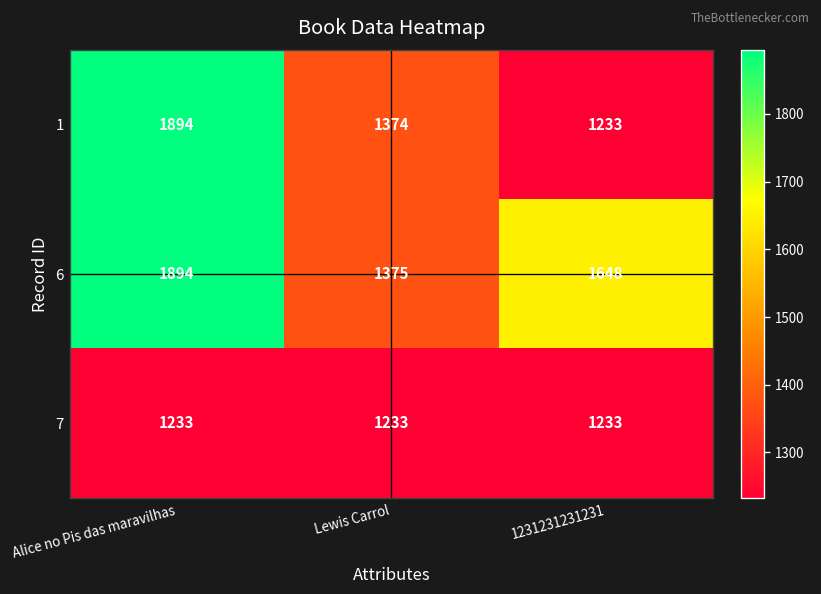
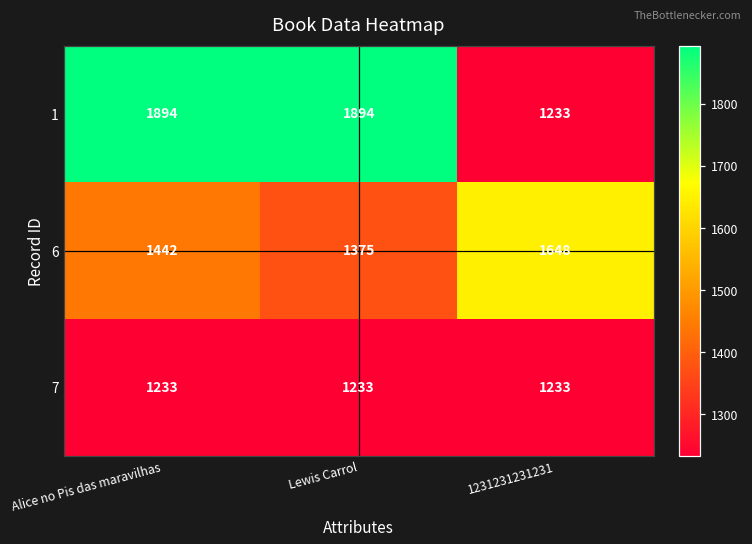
  {
    "1": {
      "Alice no Pis das maravilhas": 1894,
-     "Lewis Carrol": 1374,
+     "Lewis Carrol": 1894,
      "1231231231231": 1233
    },
    "6": {
-     "Alice no Pis das maravilhas": 1894,
+     "Alice no Pis das maravilhas": 1442,
      "Lewis Carrol": 1375,
      "1231231231231": 1648
    },
    "7": {
      "Alice no Pis das maravilhas": 1233,
      "Lewis Carrol": 1233,
      "1231231231231": 1233
    }
  }
